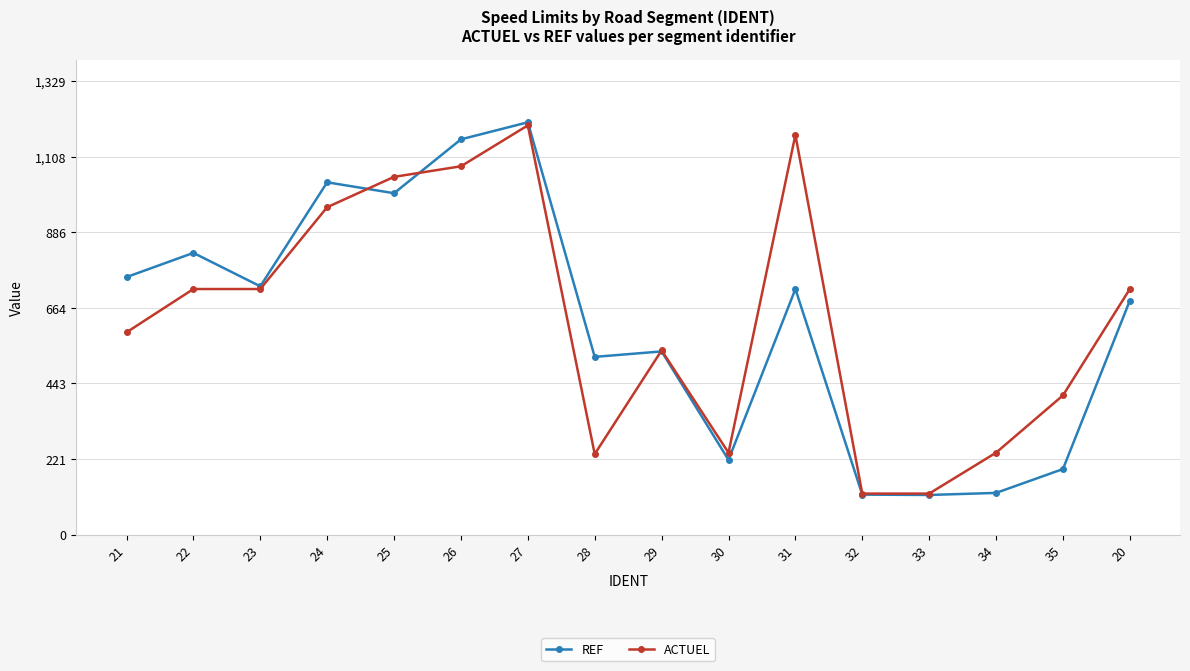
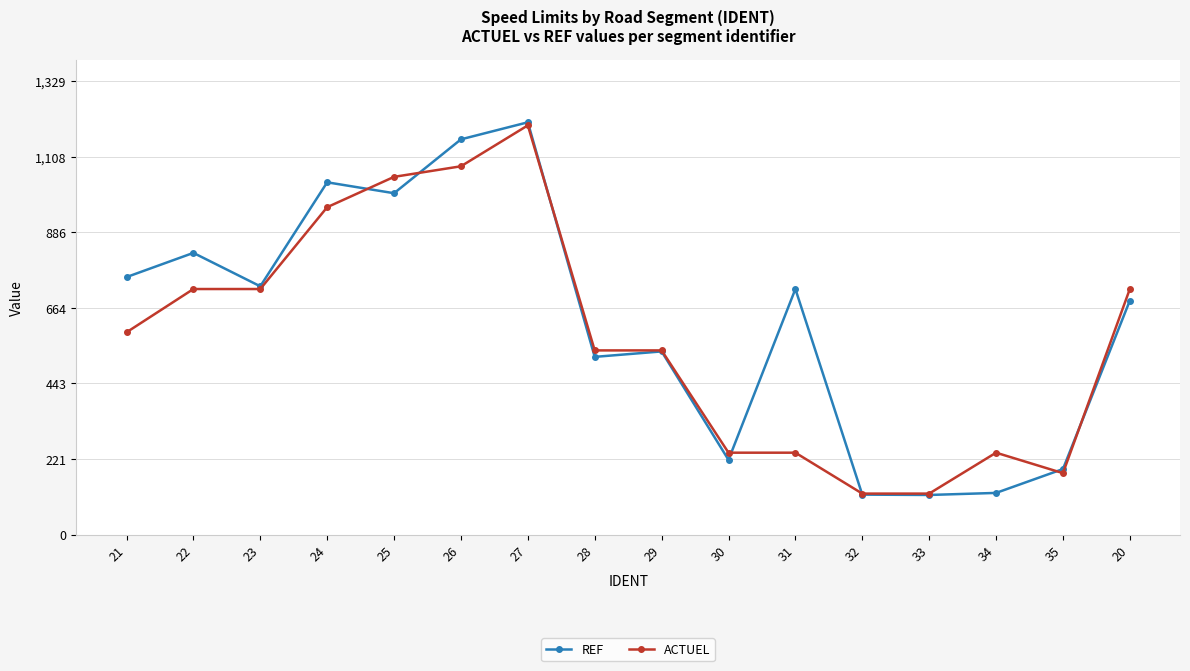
  {
    "REF": {
      "21": "760",
      "22": "830",
      "23": "730",
      "24": "1,030",
      "25": "1,000",
      "26": "1,160",
      "27": "1,210",
      "28": "520",
      "30": "220",
      "31": "720",
      "34": "120",
      "35": "190",
      "20": "690"
    },
    "ACTUEL": {
      "21": "590",
      "22": "720",
      "23": "720",
      "24": "960",
      "25": "1,050",
      "26": "1,080",
      "27": "1,200",
-     "28": "240",
+     "28": "540",
      "30": "240",
-     "31": "1,170",
+     "31": "240",
      "34": "240",
-     "35": "410",
+     "35": "180",
      "20": "720"
    }
  }
